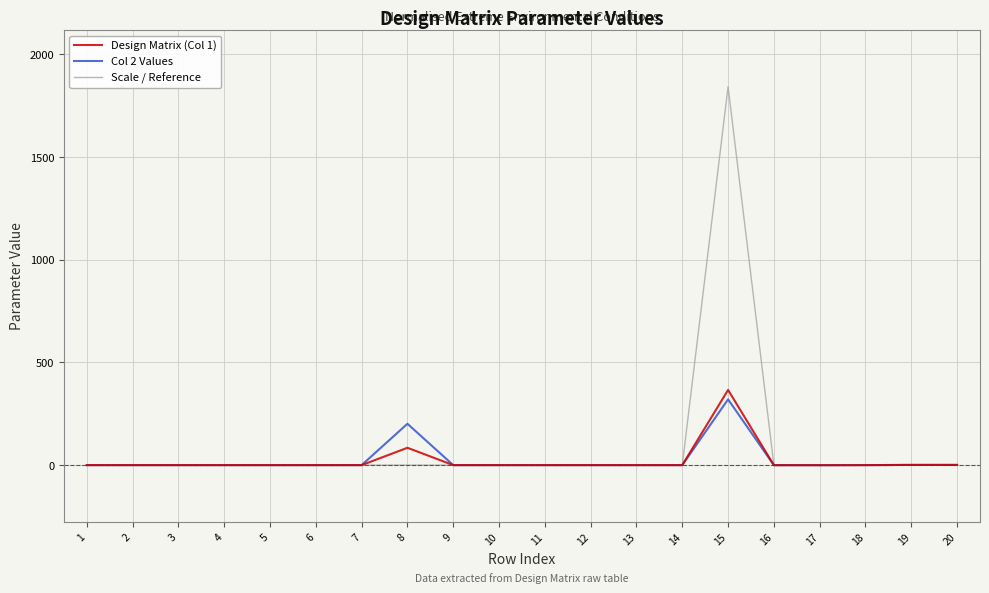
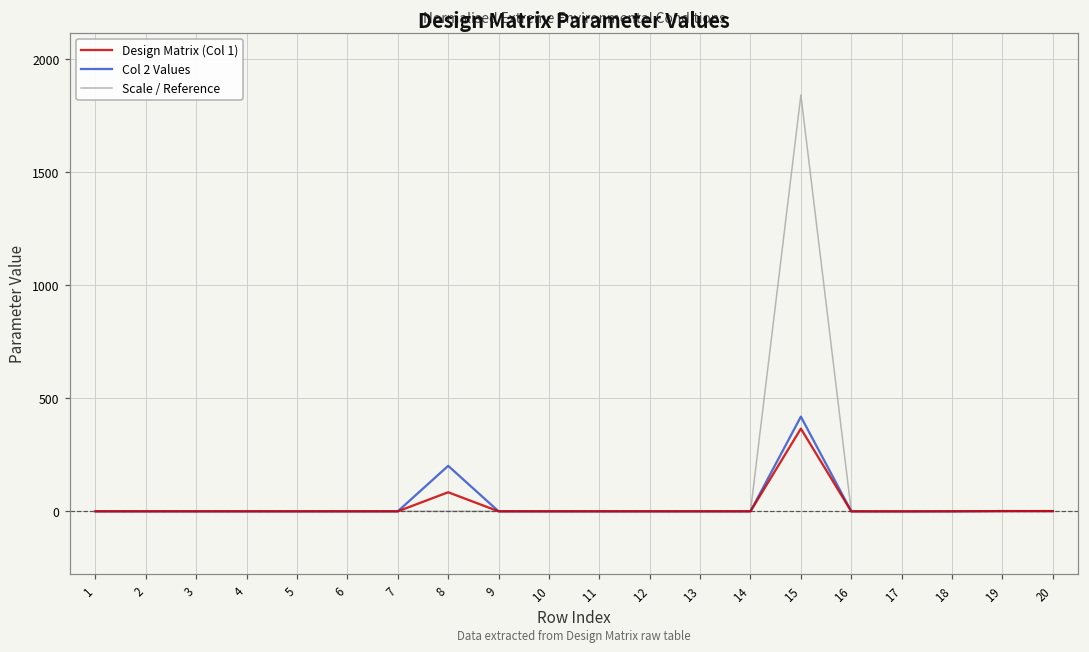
  {
    "Design Matrix (Col 1)": {
      "8": 80,
      "15": 370
    },
    "Col 2 Values": {
      "8": 200,
-     "15": 320
+     "15": 420
    },
    "Scale / Reference": {
      "8": 0,
      "15": 1840
    }
  }
